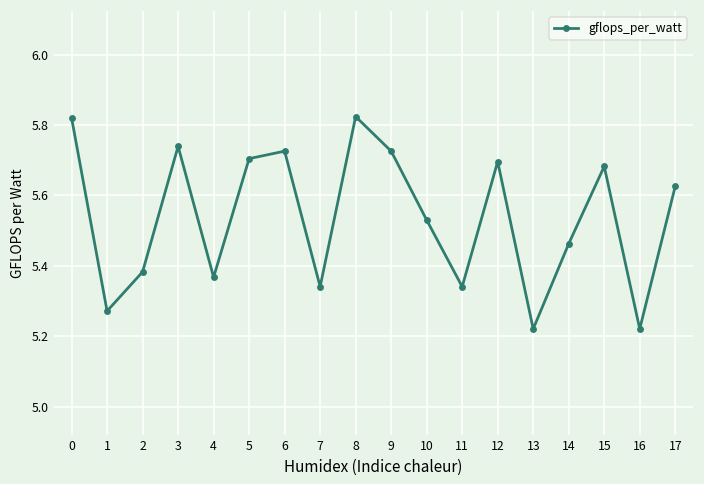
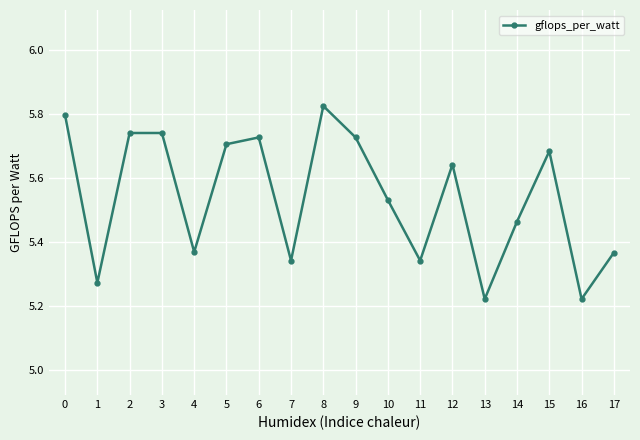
  {
-   "0": 5.82,
+   "0": 5.80,
    "1": 5.27,
-   "2": 5.38,
+   "2": 5.74,
    "3": 5.74,
    "4": 5.37,
    "5": 5.70,
    "6": 5.73,
    "7": 5.34,
    "8": 5.82,
    "9": 5.73,
    "10": 5.53,
    "11": 5.34,
-   "12": 5.70,
+   "12": 5.64,
    "13": 5.22,
    "14": 5.46,
    "15": 5.68,
    "16": 5.22,
-   "17": 5.63
+   "17": 5.37
  }
